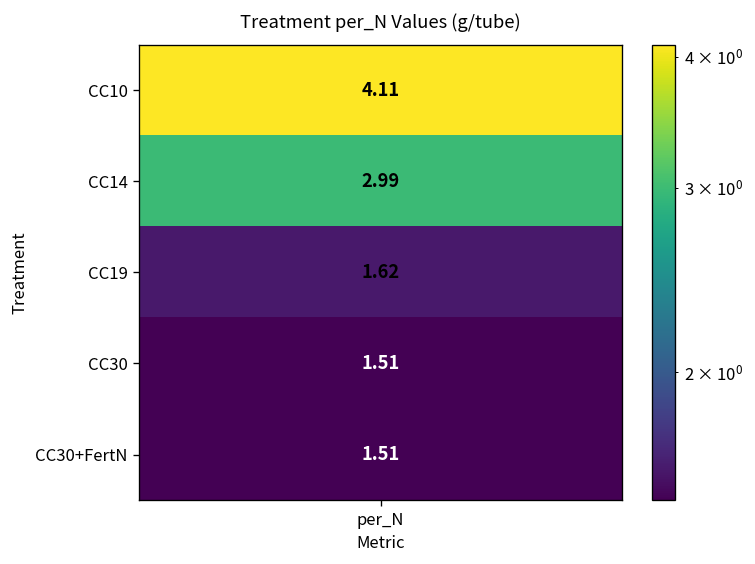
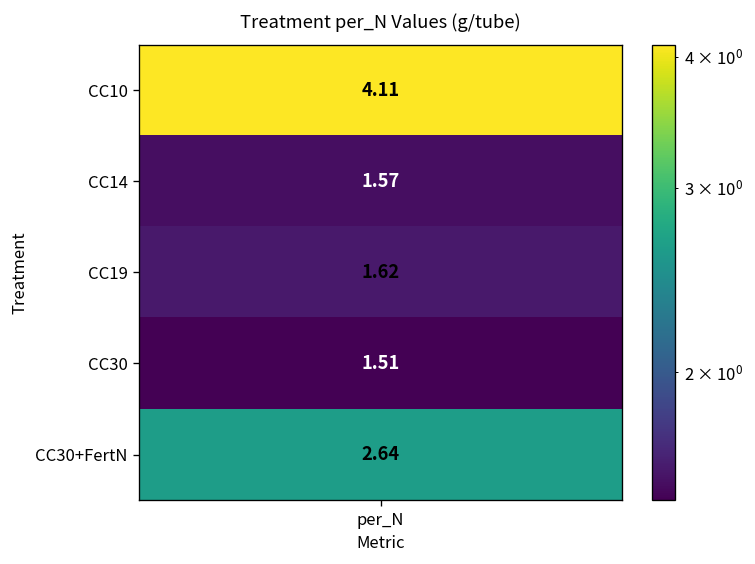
  {
    "CC10": {
      "per_N": 4.11
    },
    "CC14": {
-     "per_N": 2.99
+     "per_N": 1.57
    },
    "CC19": {
      "per_N": 1.62
    },
    "CC30": {
      "per_N": 1.51
    },
    "CC30+FertN": {
-     "per_N": 1.51
+     "per_N": 2.64
    }
  }
